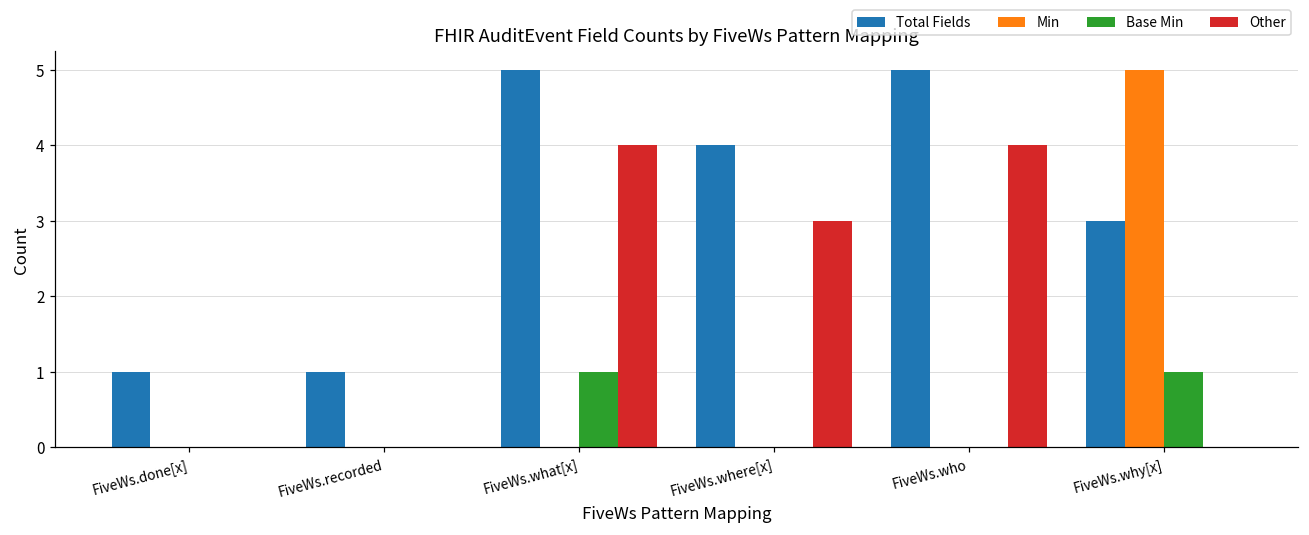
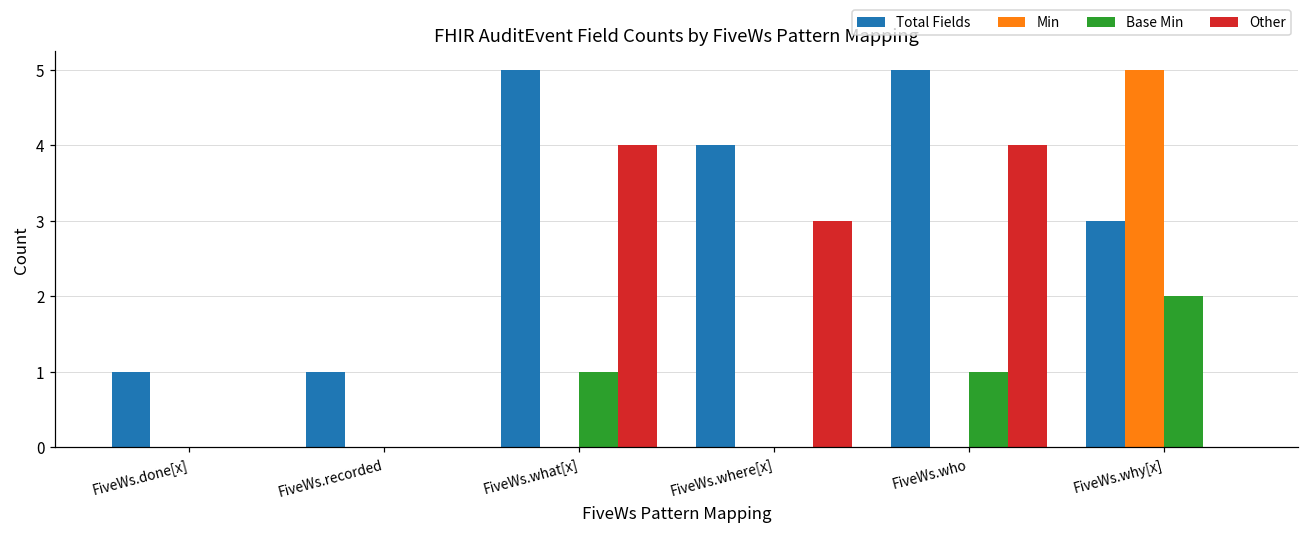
  {
    "Total Fields": {
      "FiveWs.done[x]": 1,
      "FiveWs.recorded": 1,
      "FiveWs.what[x]": 5,
      "FiveWs.where[x]": 4,
      "FiveWs.who": 5,
      "FiveWs.why[x]": 3
    },
    "Min": {
      "FiveWs.done[x]": 0,
      "FiveWs.recorded": 0,
      "FiveWs.what[x]": 0,
      "FiveWs.where[x]": 0,
      "FiveWs.who": 0,
      "FiveWs.why[x]": 5
    },
    "Base Min": {
      "FiveWs.done[x]": 0,
      "FiveWs.recorded": 0,
      "FiveWs.what[x]": 1,
      "FiveWs.where[x]": 0,
-     "FiveWs.who": 0,
-     "FiveWs.why[x]": 1
+     "FiveWs.who": 1,
+     "FiveWs.why[x]": 2
    },
    "Other": {
      "FiveWs.done[x]": 0,
      "FiveWs.recorded": 0,
      "FiveWs.what[x]": 4,
      "FiveWs.where[x]": 3,
      "FiveWs.who": 4,
      "FiveWs.why[x]": 0
    }
  }
